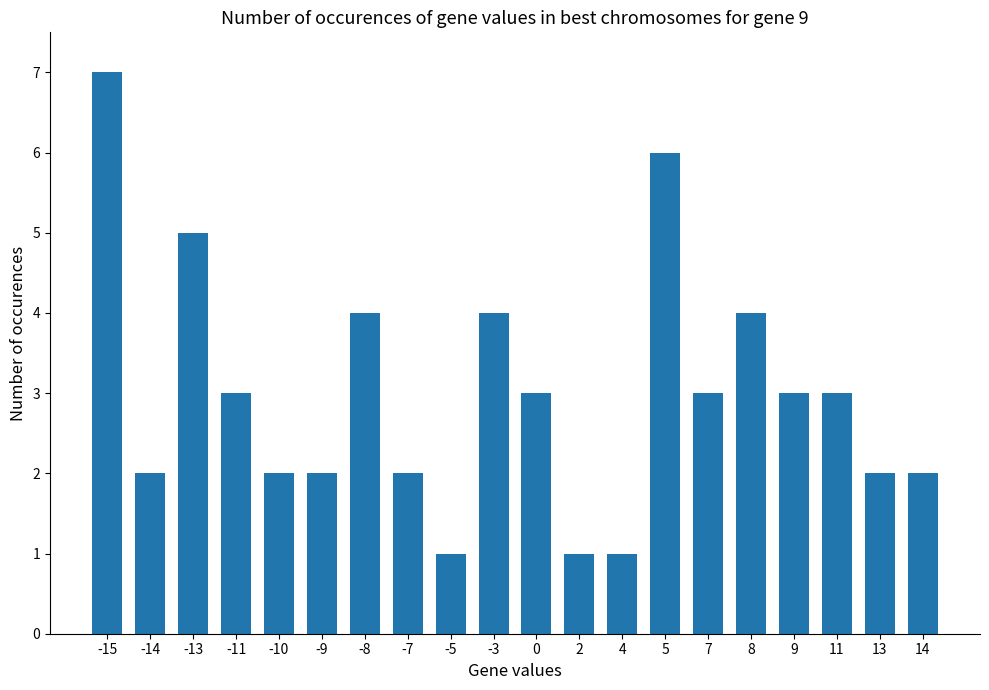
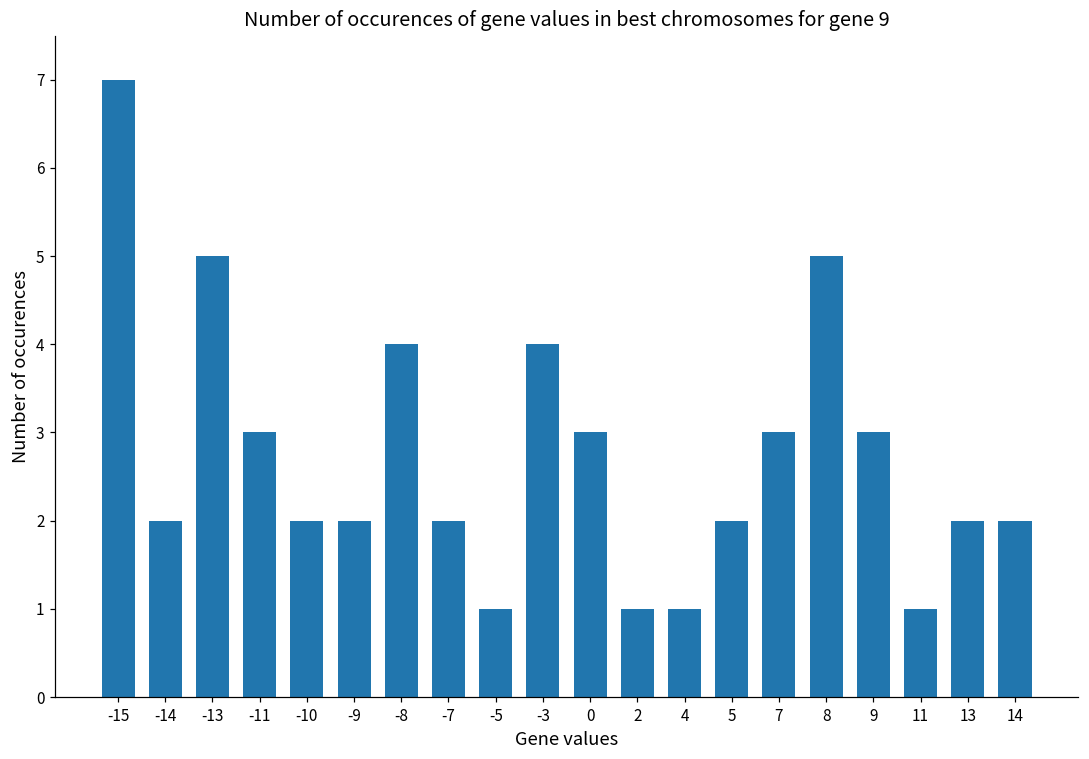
  {
    "-15": 7,
    "-14": 2,
    "-13": 5,
    "-11": 3,
    "-10": 2,
    "-9": 2,
    "-8": 4,
    "-7": 2,
    "-5": 1,
    "-3": 4,
    "0": 3,
    "2": 1,
    "4": 1,
-   "5": 6,
+   "5": 2,
    "7": 3,
-   "8": 4,
+   "8": 5,
    "9": 3,
-   "11": 3,
+   "11": 1,
    "13": 2,
    "14": 2
  }
